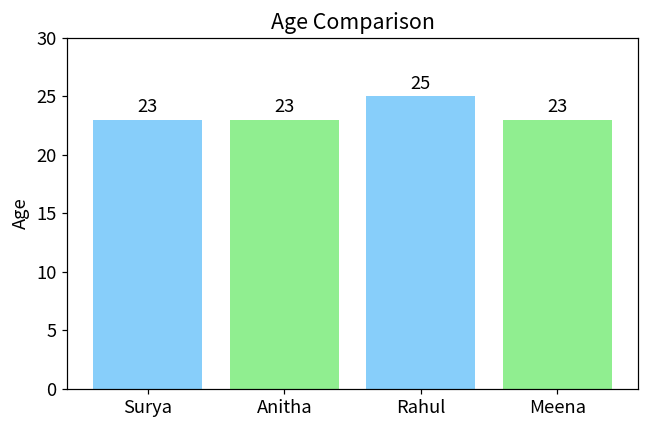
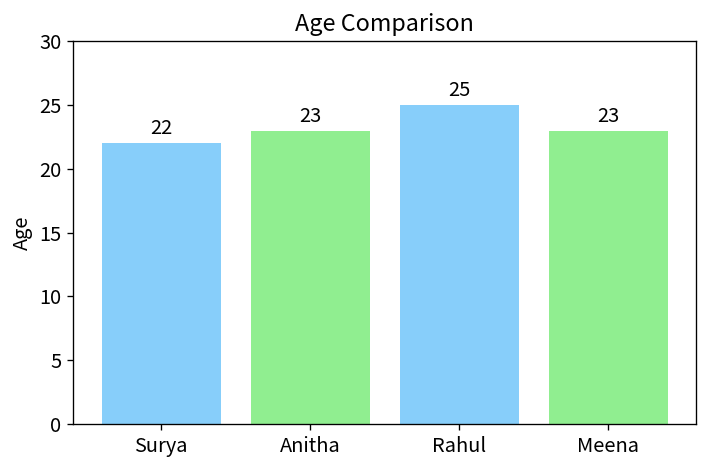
  {
-   "Surya": 23,
+   "Surya": 22,
    "Anitha": 23,
    "Rahul": 25,
    "Meena": 23
  }
